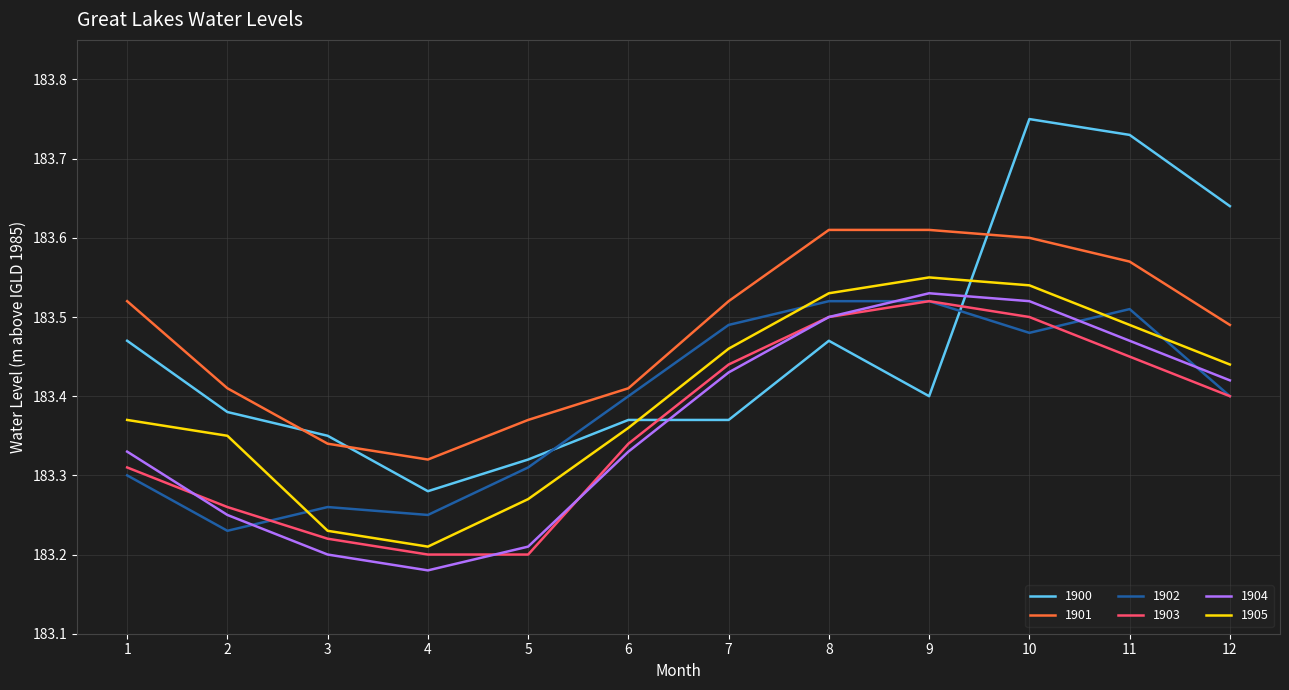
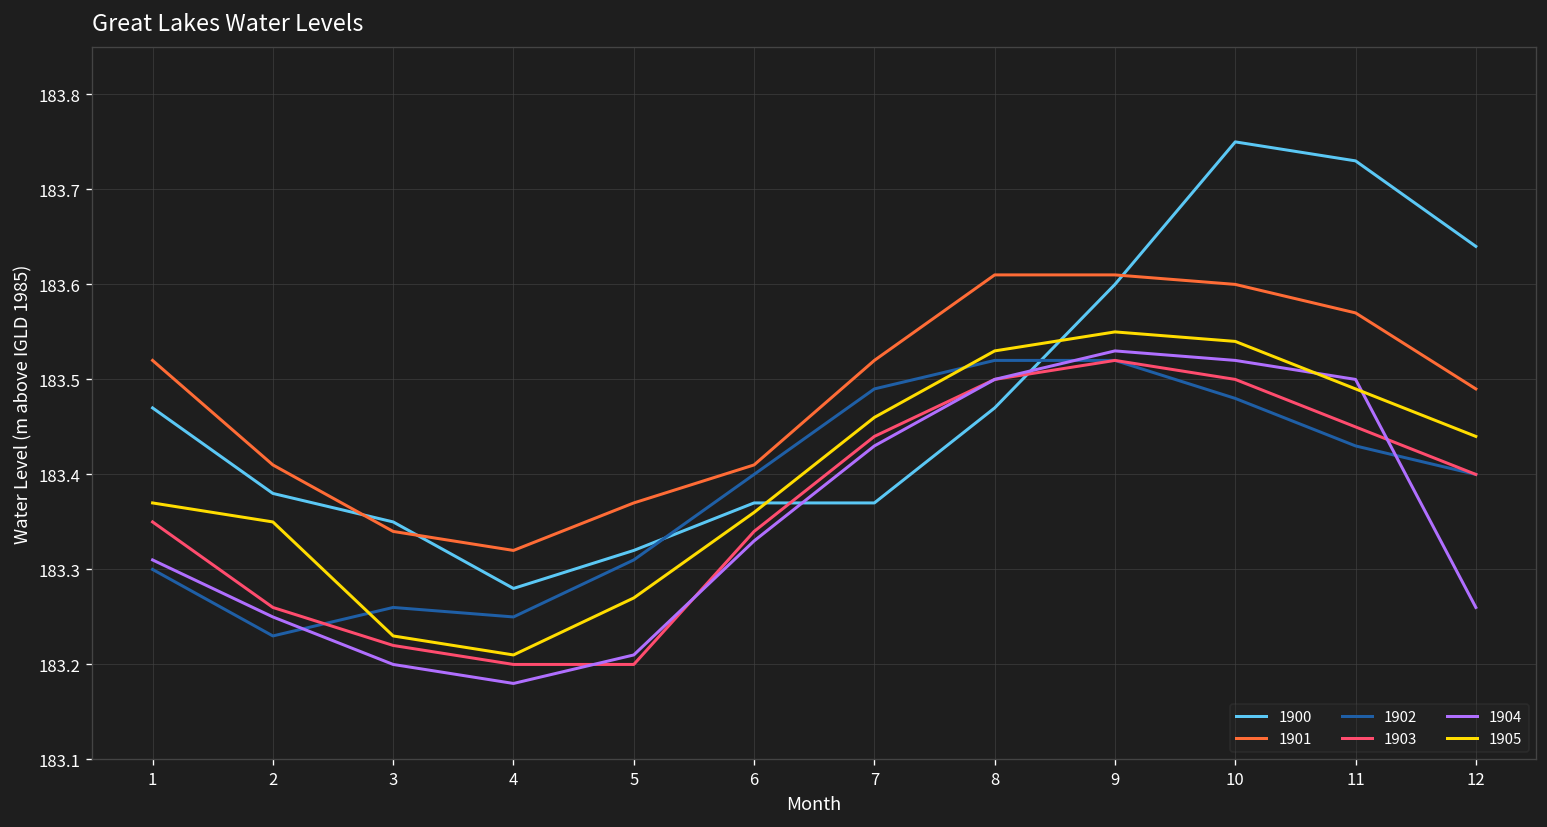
  {
    "1900": {
      "1": 183.47,
      "2": 183.38,
      "3": 183.35,
      "4": 183.28,
      "5": 183.32,
      "6": 183.37,
      "7": 183.37,
      "8": 183.47,
-     "9": 183.4,
+     "9": 183.6,
      "10": 183.75,
      "11": 183.73,
      "12": 183.64
    },
    "1901": {
      "1": 183.52,
      "2": 183.41,
      "3": 183.34,
      "4": 183.32,
      "5": 183.37,
      "6": 183.41,
      "7": 183.52,
      "8": 183.61,
      "9": 183.61,
      "10": 183.60,
      "11": 183.57,
      "12": 183.49
    },
    "1902": {
      "1": 183.30,
      "2": 183.23,
      "3": 183.26,
      "4": 183.25,
      "5": 183.31,
      "6": 183.40,
      "7": 183.49,
      "8": 183.52,
      "10": 183.48,
-     "11": 183.51
+     "11": 183.43
    },
    "1903": {
-     "1": 183.31,
+     "1": 183.35,
      "2": 183.26,
      "3": 183.22,
      "4": 183.20,
      "5": 183.20,
      "6": 183.34,
      "7": 183.44,
      "10": 183.50,
      "11": 183.45
    },
    "1904": {
-     "1": 183.33,
+     "1": 183.31,
      "2": 183.25,
      "3": 183.20,
      "4": 183.18,
      "5": 183.21,
      "6": 183.33,
      "7": 183.43,
      "9": 183.53,
      "10": 183.52,
-     "11": 183.47,
-     "12": 183.42
+     "11": 183.50,
+     "12": 183.26
    },
    "1905": {
      "1": 183.37,
      "2": 183.35,
      "3": 183.23,
      "4": 183.21,
      "5": 183.27,
      "6": 183.36,
      "7": 183.46,
      "8": 183.53,
      "9": 183.55,
      "10": 183.54,
      "11": 183.49,
      "12": 183.44
    }
  }
